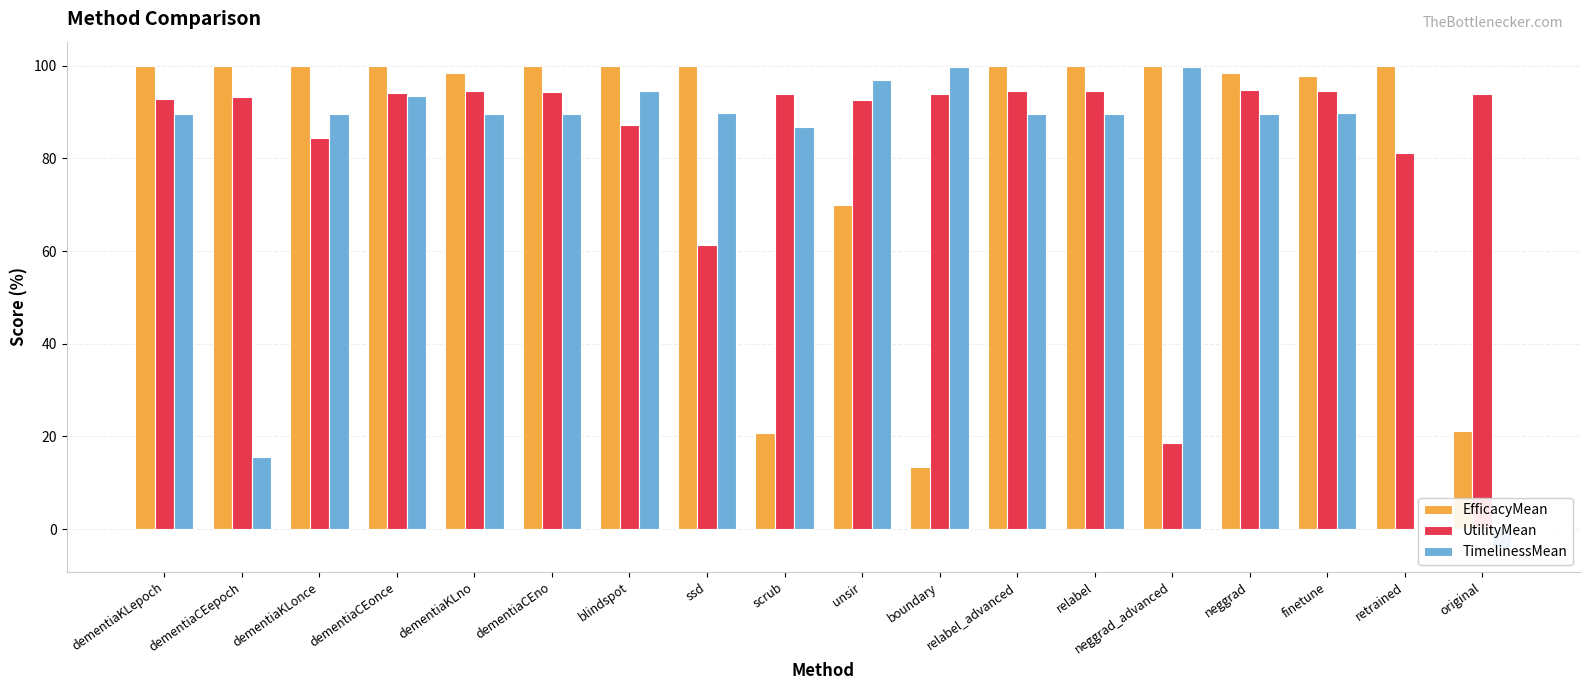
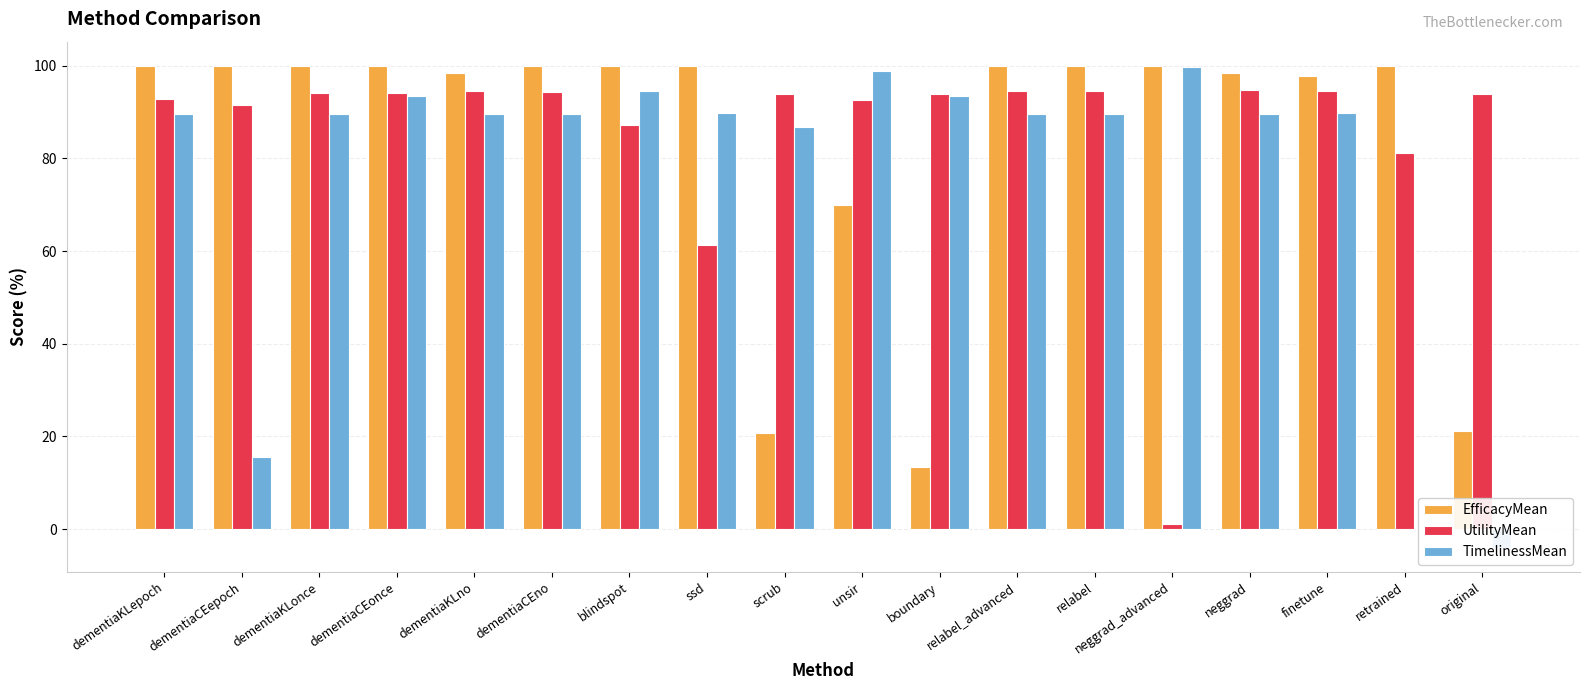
  {
    "EfficacyMean": {
      "dementiaKLepoch": 100,
      "dementiaCEepoch": 100,
      "dementiaKLonce": 100,
      "dementiaCEonce": 100,
      "dementiaKLno": 98,
      "dementiaCEno": 100,
      "blindspot": 100,
      "ssd": 100,
      "scrub": 21,
      "unsir": 70,
      "boundary": 13,
      "relabel_advanced": 100,
      "relabel": 100,
      "neggrad_advanced": 100,
      "neggrad": 98,
      "finetune": 98,
      "retrained": 100,
      "original": 21
    },
    "UtilityMean": {
      "dementiaKLepoch": 93,
-     "dementiaCEepoch": 93,
-     "dementiaKLonce": 84,
+     "dementiaCEepoch": 91,
+     "dementiaKLonce": 94,
      "dementiaCEonce": 94,
      "dementiaKLno": 95,
      "dementiaCEno": 94,
      "blindspot": 87,
      "ssd": 61,
      "scrub": 94,
      "unsir": 93,
      "boundary": 94,
      "relabel_advanced": 95,
      "relabel": 95,
-     "neggrad_advanced": 19,
+     "neggrad_advanced": 1,
      "neggrad": 95,
      "finetune": 95,
      "retrained": 81,
      "original": 94
    },
    "TimelinessMean": {
      "dementiaKLepoch": 90,
      "dementiaCEepoch": 15,
      "dementiaKLonce": 90,
      "dementiaCEonce": 93,
      "dementiaKLno": 90,
      "dementiaCEno": 90,
      "blindspot": 95,
      "ssd": 90,
      "scrub": 87,
-     "unsir": 97,
-     "boundary": 100,
+     "unsir": 99,
+     "boundary": 93,
      "relabel_advanced": 90,
      "relabel": 90,
      "neggrad_advanced": 100,
      "neggrad": 90,
      "finetune": 90
    }
  }
